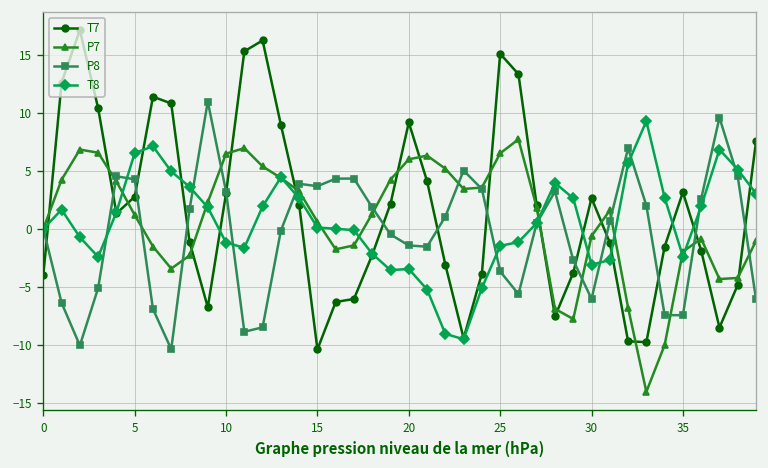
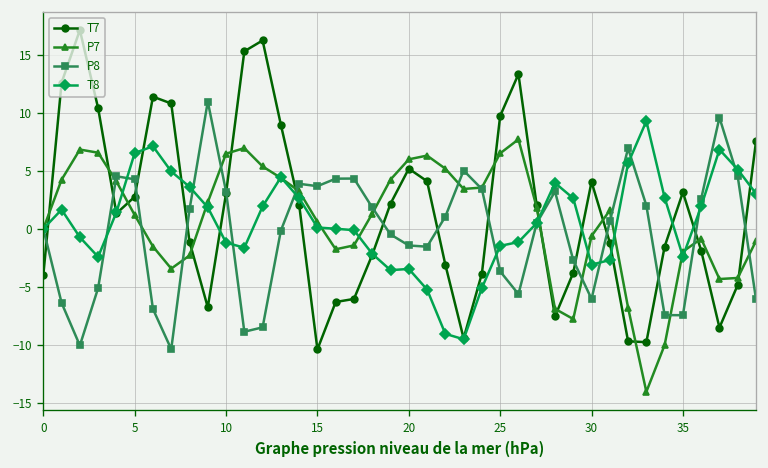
  {
    "T7": {
      "0": -4,
      "5": 3,
      "15": -10,
-     "20": 9,
-     "25": 15,
-     "30": 3,
+     "20": 5,
+     "25": 10,
+     "30": 4,
      "35": 3
    }
  }
